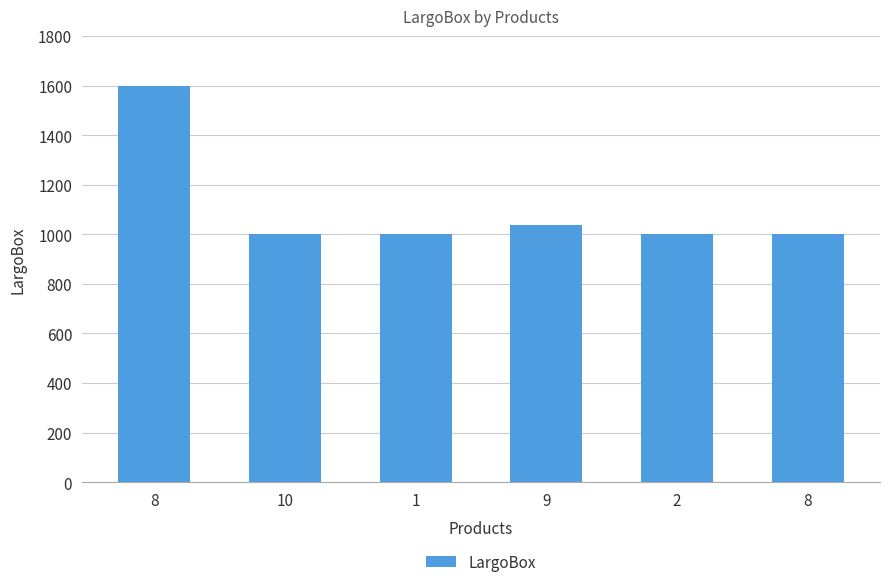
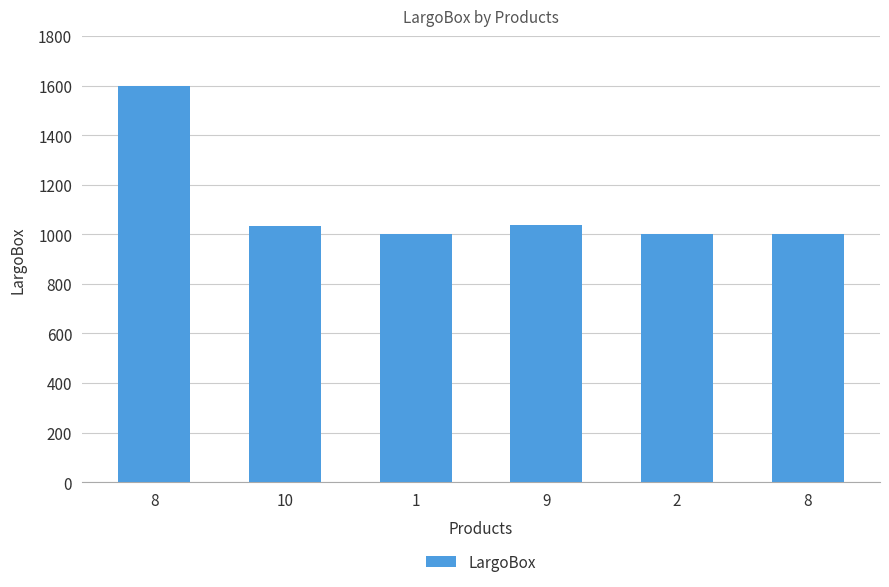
  {
-   "10": 1000,
+   "10": 1040,
    "1": 1000,
    "9": 1040,
    "2": 1000
  }
